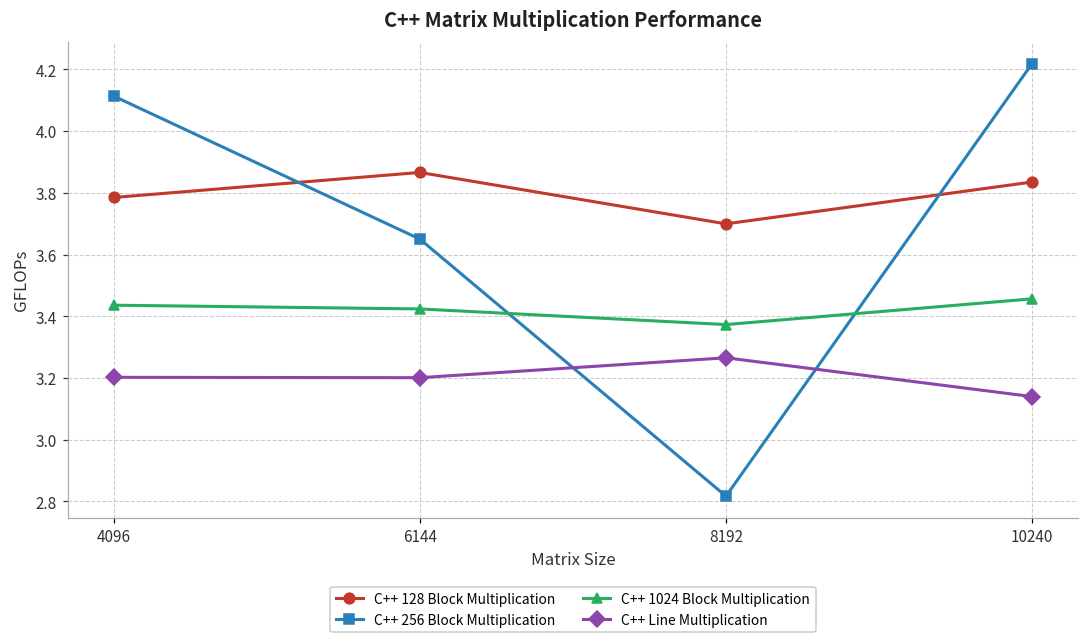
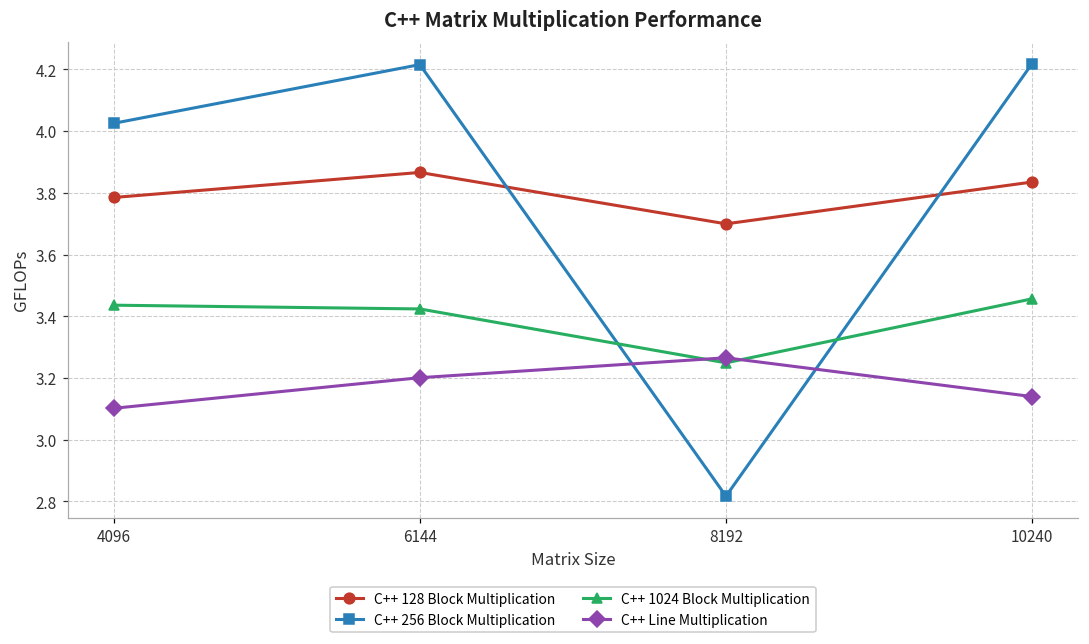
  {
    "C++ 128 Block Multiplication": {
      "4096": 3.78,
      "6144": 3.87,
      "8192": 3.70,
      "10240": 3.83
    },
    "C++ 256 Block Multiplication": {
-     "4096": 4.11,
-     "6144": 3.65,
+     "4096": 4.03,
+     "6144": 4.22,
      "8192": 2.82,
      "10240": 4.22
    },
    "C++ 1024 Block Multiplication": {
      "4096": 3.44,
      "6144": 3.42,
-     "8192": 3.37,
+     "8192": 3.25,
      "10240": 3.46
    },
    "C++ Line Multiplication": {
-     "4096": 3.20,
+     "4096": 3.10,
      "6144": 3.20,
      "8192": 3.27,
      "10240": 3.14
    }
  }
